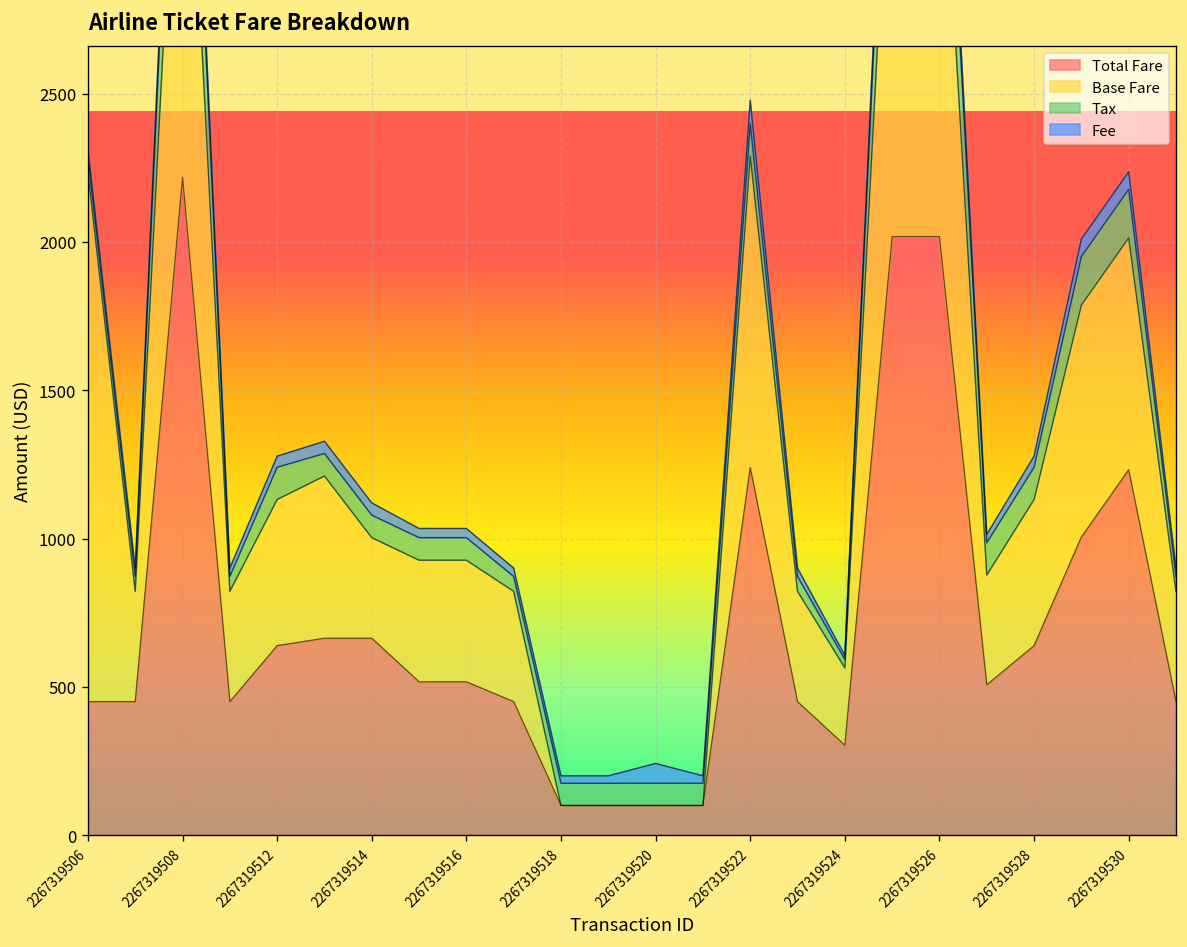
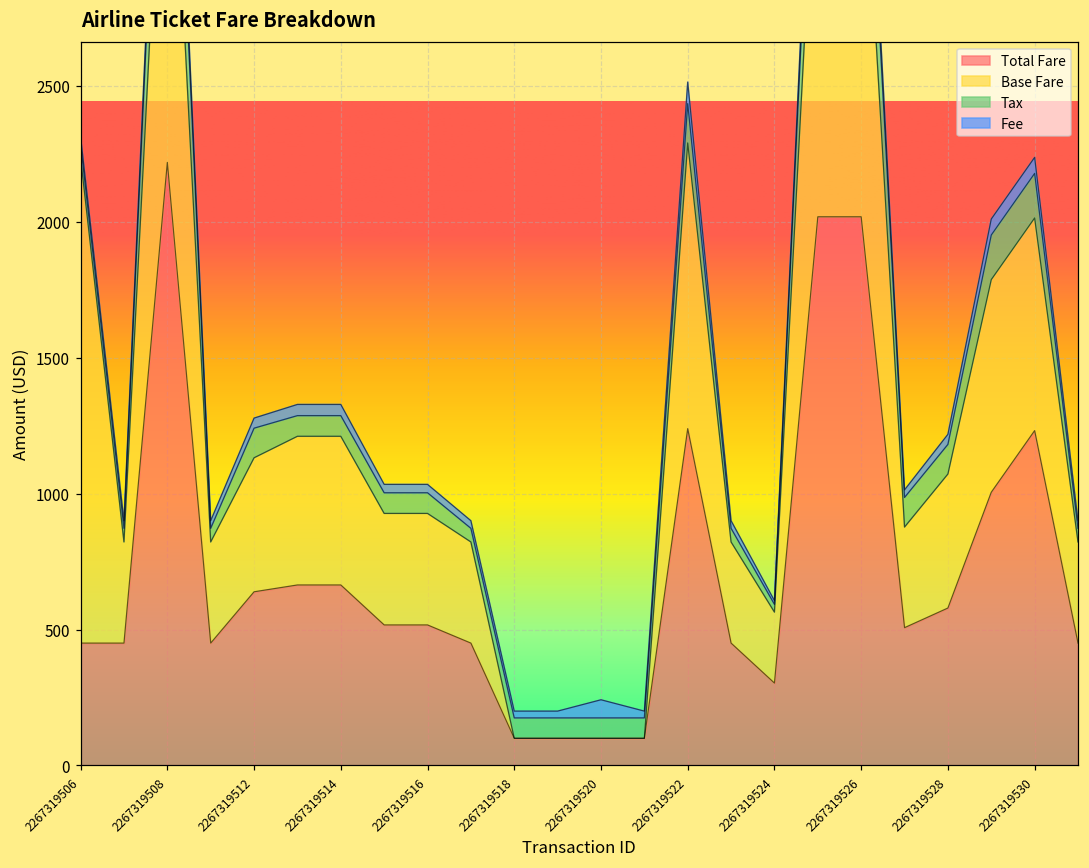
  {
    "Total Fare": {
      "2267319506": 450,
      "2267319508": 2220,
      "2267319512": 640,
      "2267319514": 660,
      "2267319516": 520,
      "2267319522": 1240,
      "2267319524": 300,
      "2267319526": 2020,
-     "2267319528": 640,
+     "2267319528": 580,
      "2267319530": 1230
    },
    "Base Fare": {
      "2267319506": 1780,
      "2267319512": 490,
-     "2267319514": 340,
+     "2267319514": 550,
      "2267319516": 410,
      "2267319522": 1050,
      "2267319524": 260,
      "2267319528": 490,
      "2267319530": 780
    },
    "Tax": {
      "2267319506": 50,
      "2267319512": 110,
      "2267319514": 80,
      "2267319516": 80,
      "2267319518": 80,
      "2267319520": 80,
-     "2267319522": 110,
+     "2267319522": 140,
      "2267319524": 30,
      "2267319528": 110,
      "2267319530": 160
    },
    "Fee": {
      "2267319506": 30,
      "2267319512": 40,
      "2267319514": 40,
      "2267319516": 30,
      "2267319518": 30,
      "2267319520": 70,
      "2267319522": 80,
      "2267319524": 10,
      "2267319528": 40,
      "2267319530": 60
    }
  }
